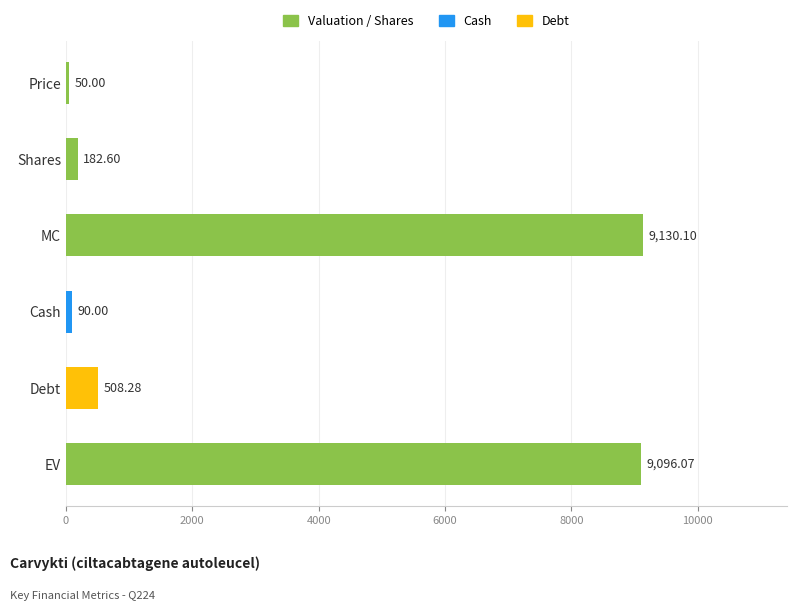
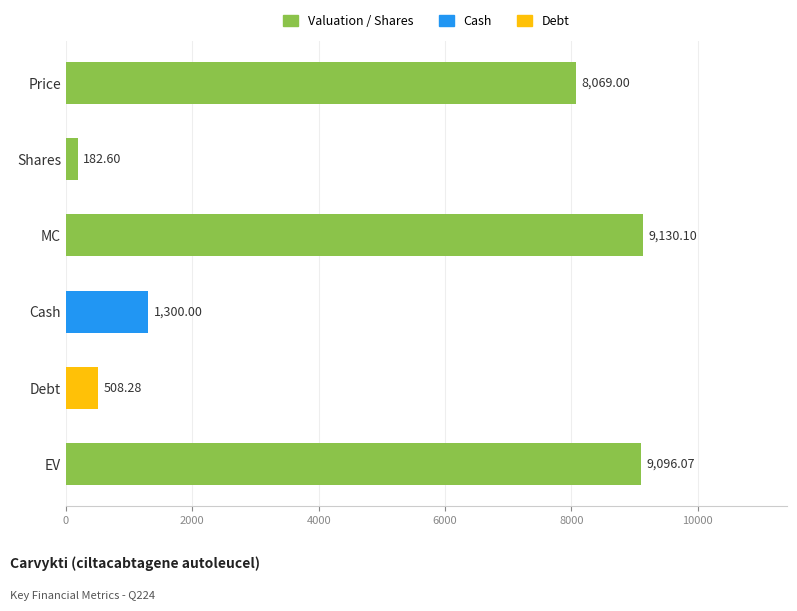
  {
-   "Price": "50.00",
+   "Price": "8,069.00",
    "Shares": "182.60",
    "MC": "9,130.10",
-   "Cash": "90.00",
+   "Cash": "1,300.00",
    "Debt": "508.28",
    "EV": "9,096.07"
  }
